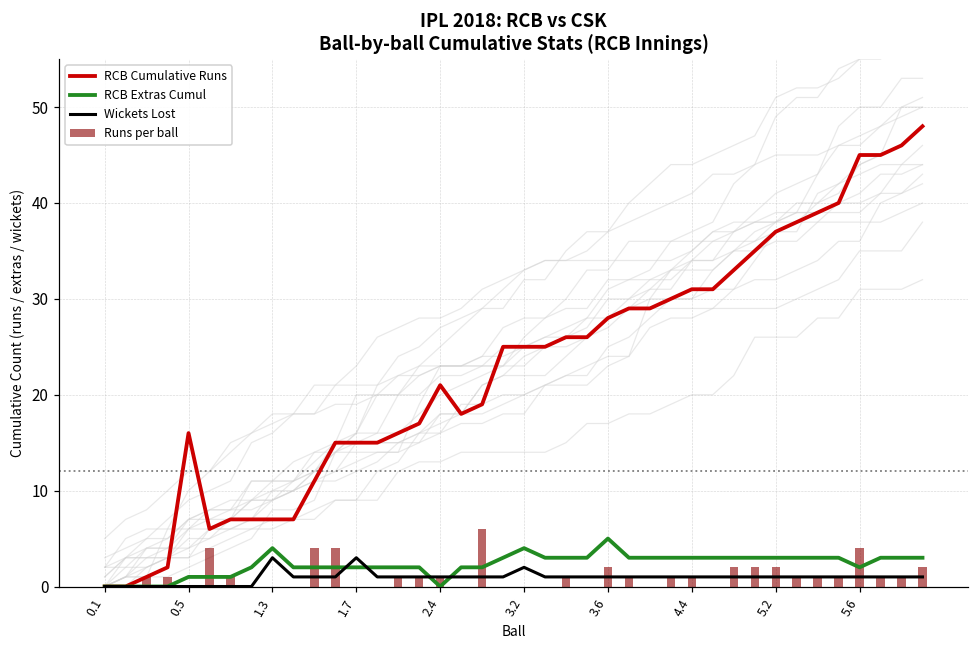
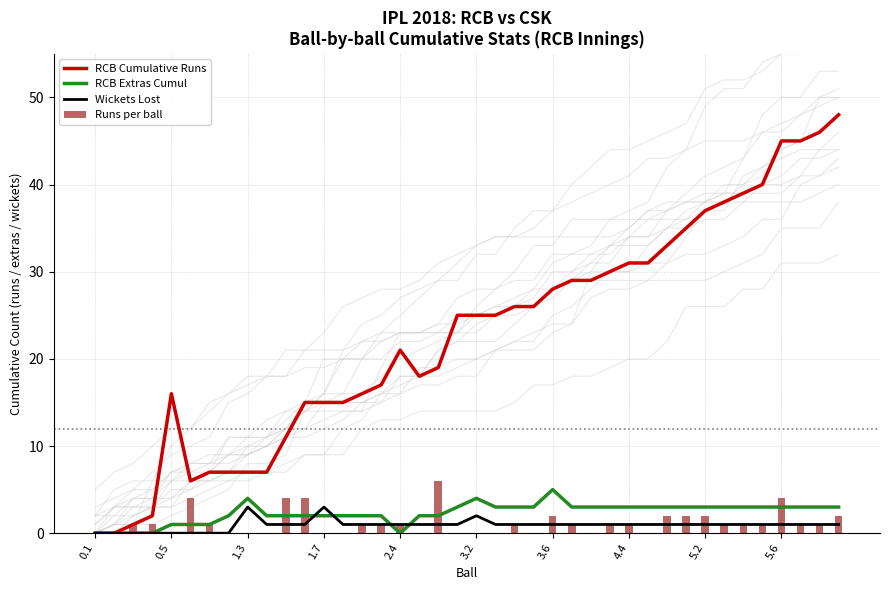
  {
    "Runs per ball": {
      "0.1": 0,
      "0.5": 0,
      "1.3": 0,
      "1.7": 0,
      "2.4": 1,
      "3.2": 0,
      "3.6": 2,
      "4.4": 1,
      "5.2": 2,
      "5.6": 4
    },
    "RCB Cumulative Runs": {
      "0.5": 16,
      "2.4": 21,
      "4.4": 31,
      "5.6": 45
    },
    "RCB Extras Cumul": {
      "0.5": 1,
      "1.3": 4,
      "1.7": 2,
      "2.4": 0,
      "3.2": 4,
      "3.6": 5,
      "4.4": 3,
      "5.2": 3,
-     "5.6": 2
+     "5.6": 3
    },
    "Wickets Lost": {
      "0.5": 0,
      "1.3": 3,
      "1.7": 3,
      "2.4": 1,
      "3.2": 2,
      "3.6": 1,
      "4.4": 1,
      "5.2": 1,
      "5.6": 1
    }
  }
